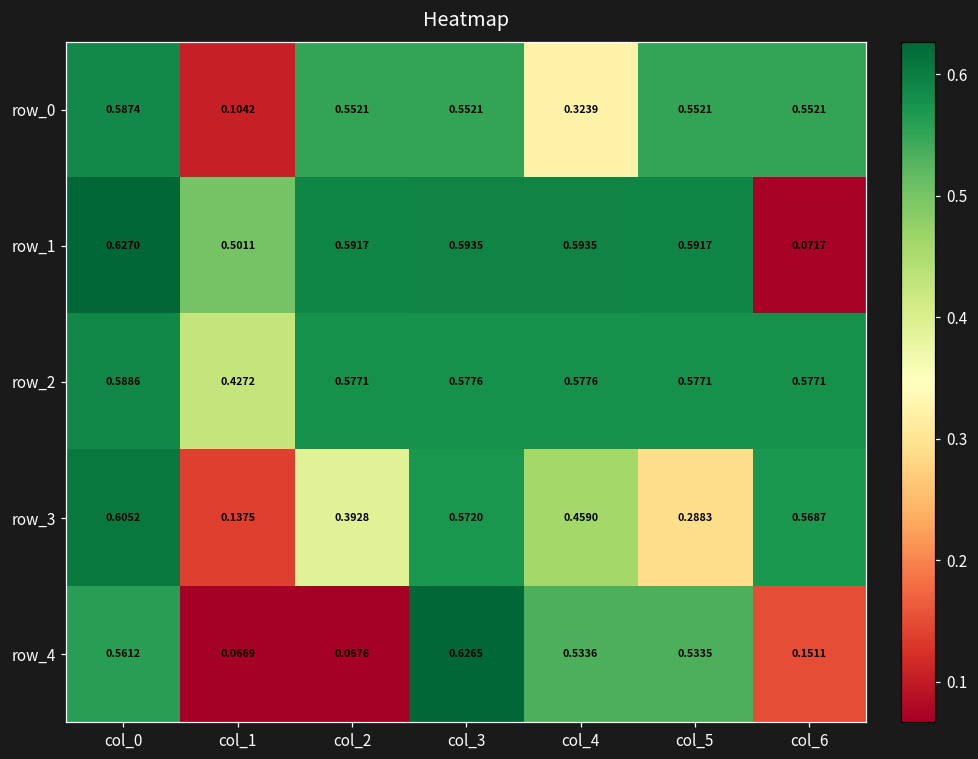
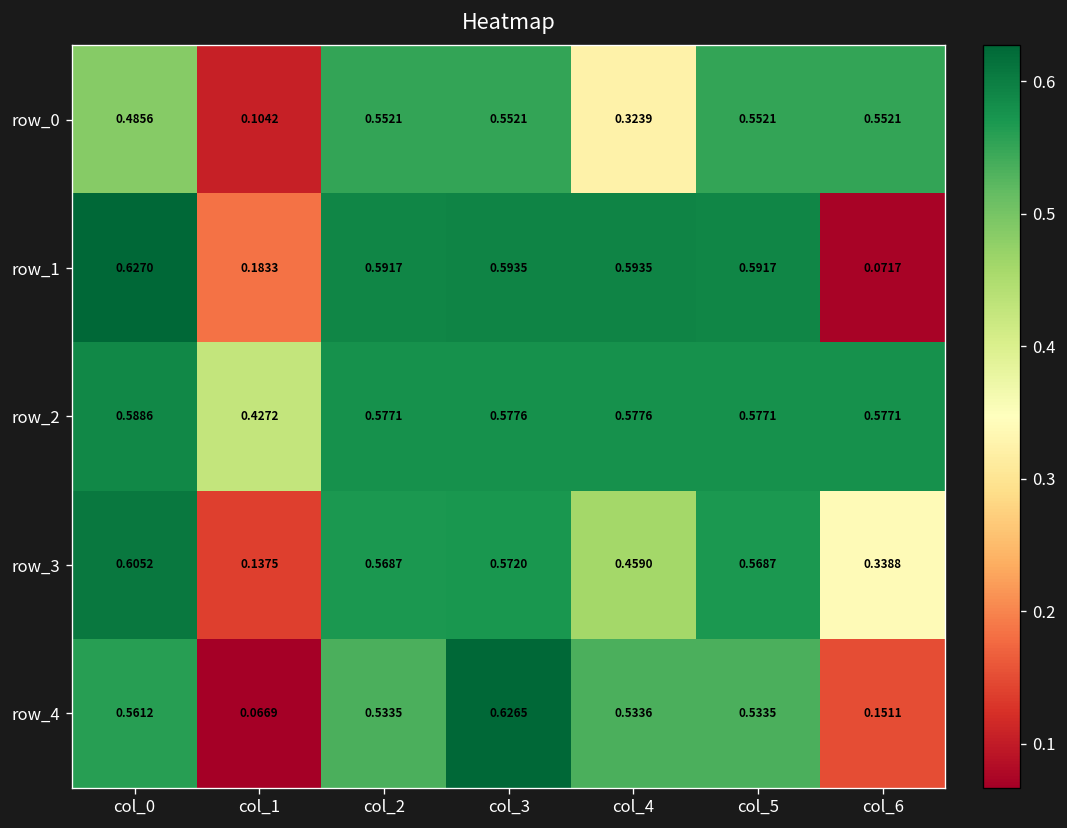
  {
    "row_0": {
-     "col_0": 0.5874,
+     "col_0": 0.4856,
      "col_1": 0.1042,
      "col_2": 0.5521,
      "col_3": 0.5521,
      "col_4": 0.3239,
      "col_5": 0.5521,
      "col_6": 0.5521
    },
    "row_1": {
      "col_0": 0.6270,
-     "col_1": 0.5011,
+     "col_1": 0.1833,
      "col_2": 0.5917,
      "col_3": 0.5935,
      "col_4": 0.5935,
      "col_5": 0.5917,
      "col_6": 0.0717
    },
    "row_2": {
      "col_0": 0.5886,
      "col_1": 0.4272,
      "col_2": 0.5771,
      "col_3": 0.5776,
      "col_4": 0.5776,
      "col_5": 0.5771,
      "col_6": 0.5771
    },
    "row_3": {
      "col_0": 0.6052,
      "col_1": 0.1375,
-     "col_2": 0.3928,
+     "col_2": 0.5687,
      "col_3": 0.5720,
      "col_4": 0.4590,
-     "col_5": 0.2883,
-     "col_6": 0.5687
+     "col_5": 0.5687,
+     "col_6": 0.3388
    },
    "row_4": {
      "col_0": 0.5612,
      "col_1": 0.0669,
-     "col_2": 0.0676,
+     "col_2": 0.5335,
      "col_3": 0.6265,
      "col_4": 0.5336,
      "col_5": 0.5335,
      "col_6": 0.1511
    }
  }
